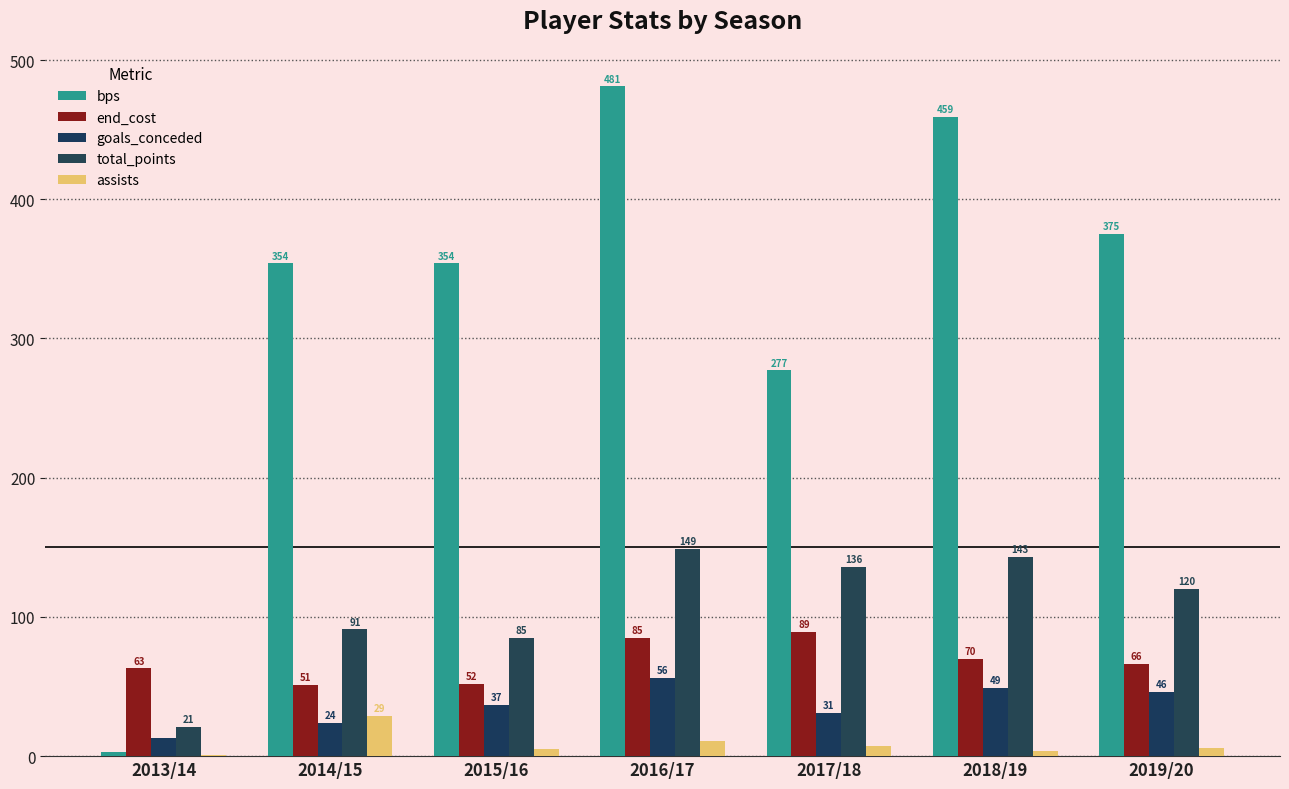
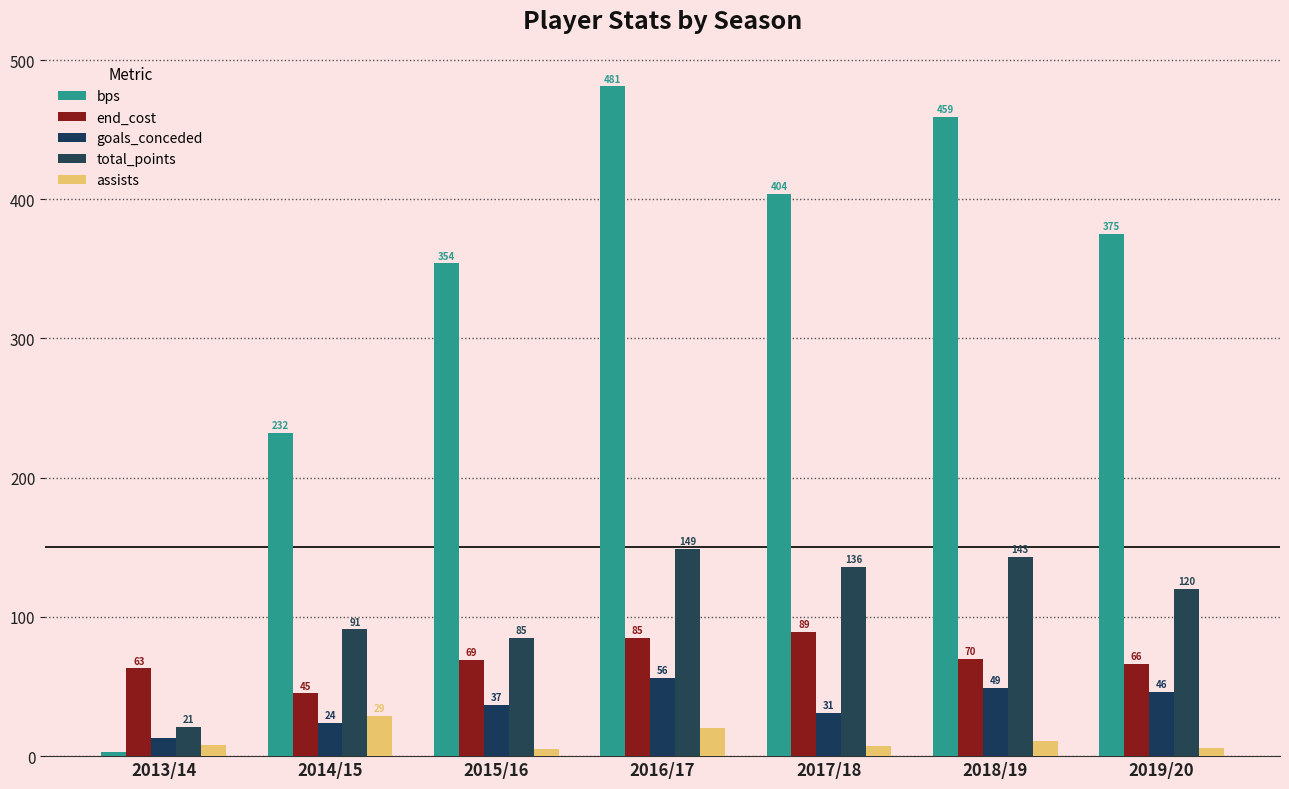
  {
    "bps": {
-     "2014/15": 354,
+     "2014/15": 232,
      "2015/16": 354,
      "2016/17": 481,
-     "2017/18": 277,
+     "2017/18": 404,
      "2018/19": 459,
      "2019/20": 375
    },
    "end_cost": {
      "2013/14": 63,
-     "2014/15": 51,
-     "2015/16": 52,
+     "2014/15": 45,
+     "2015/16": 69,
      "2016/17": 85,
      "2017/18": 89,
      "2018/19": 70,
      "2019/20": 66
    },
    "assists": {
-     "2013/14": 1,
+     "2013/14": 8,
      "2015/16": 5,
-     "2016/17": 11,
+     "2016/17": 20,
      "2017/18": 7,
-     "2018/19": 4,
+     "2018/19": 11,
      "2019/20": 6
    }
  }
